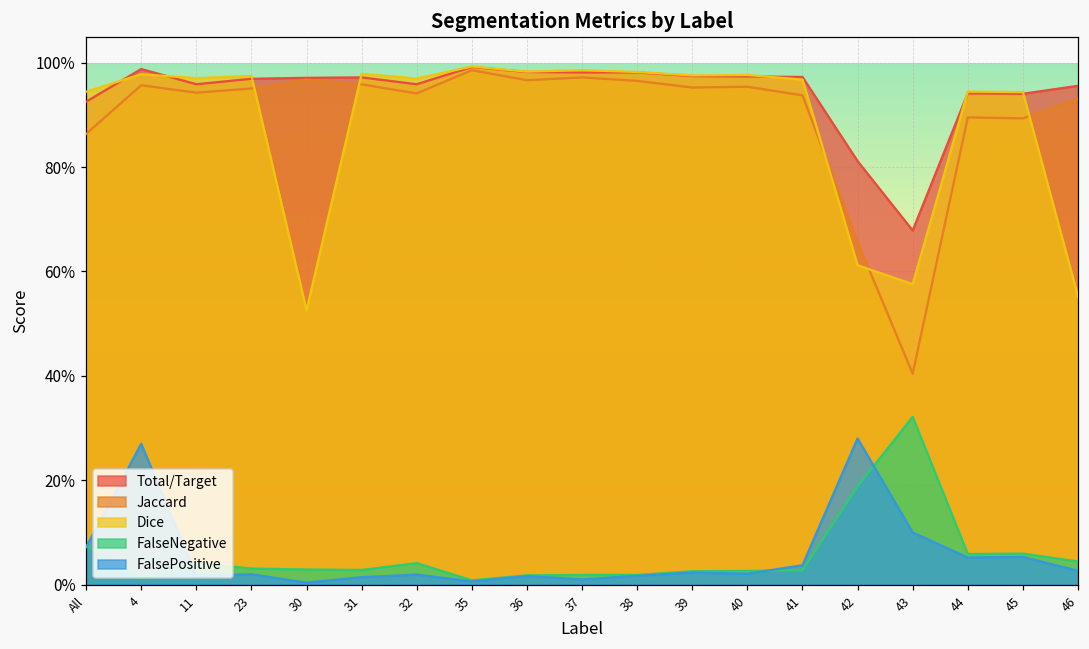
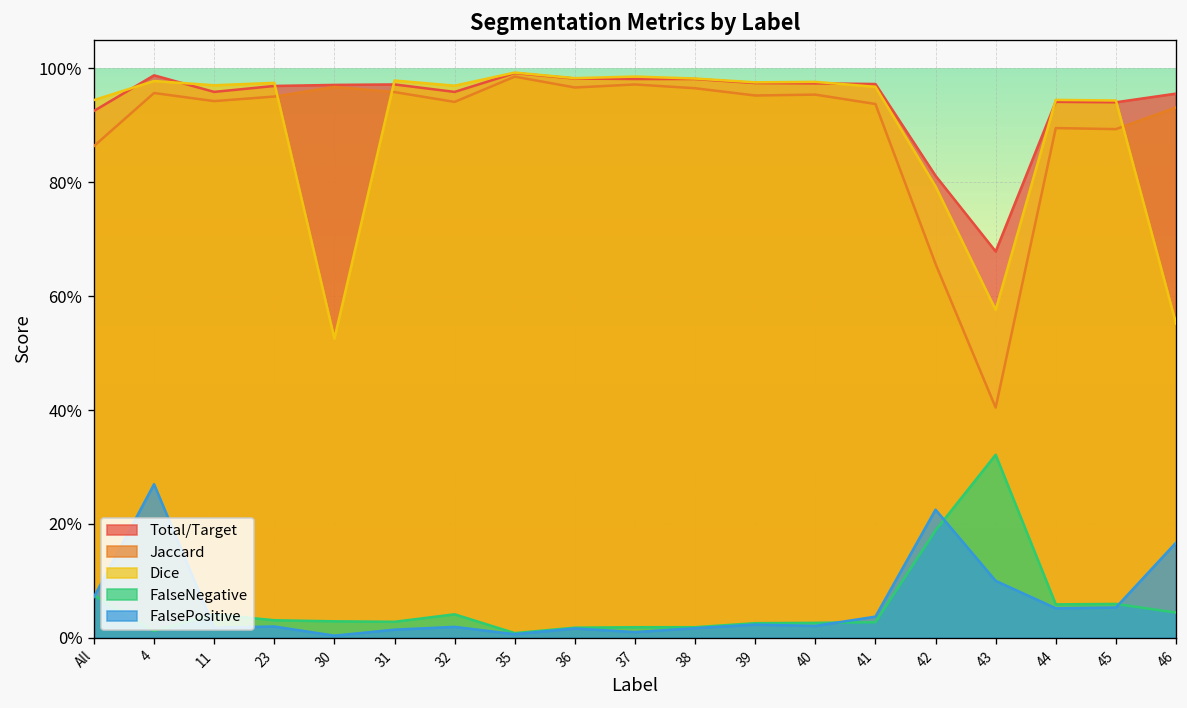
  {
    "Dice": {
      "All": "94%",
      "4": "98%",
      "11": "97%",
      "23": "97%",
      "30": "53%",
      "31": "98%",
      "32": "97%",
-     "42": "61%",
+     "42": "79%",
      "43": "58%",
      "46": "55%"
    },
    "FalseNegative": {
      "4": "1%",
      "23": "3%",
      "30": "3%",
      "31": "3%",
      "32": "4%",
      "37": "2%",
      "40": "3%",
      "41": "3%",
      "42": "19%",
      "43": "32%",
      "44": "6%",
      "45": "6%",
      "46": "4%"
    },
    "FalsePositive": {
      "4": "27%",
      "23": "2%",
      "30": "0%",
      "31": "1%",
      "32": "2%",
      "37": "1%",
      "40": "2%",
      "41": "4%",
-     "42": "28%",
+     "42": "23%",
      "43": "10%",
      "44": "5%",
      "45": "5%",
-     "46": "3%"
+     "46": "17%"
    }
  }
